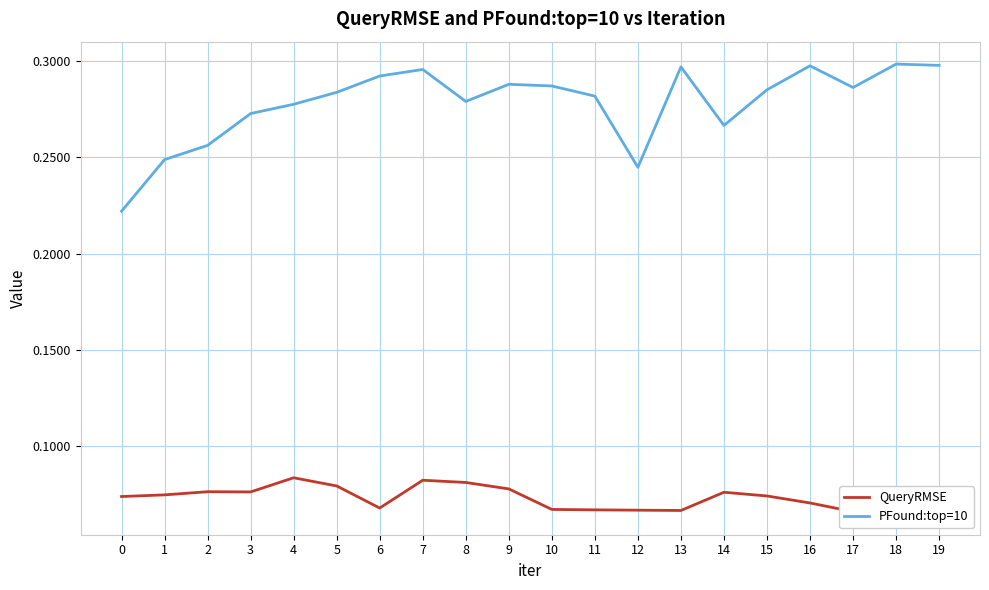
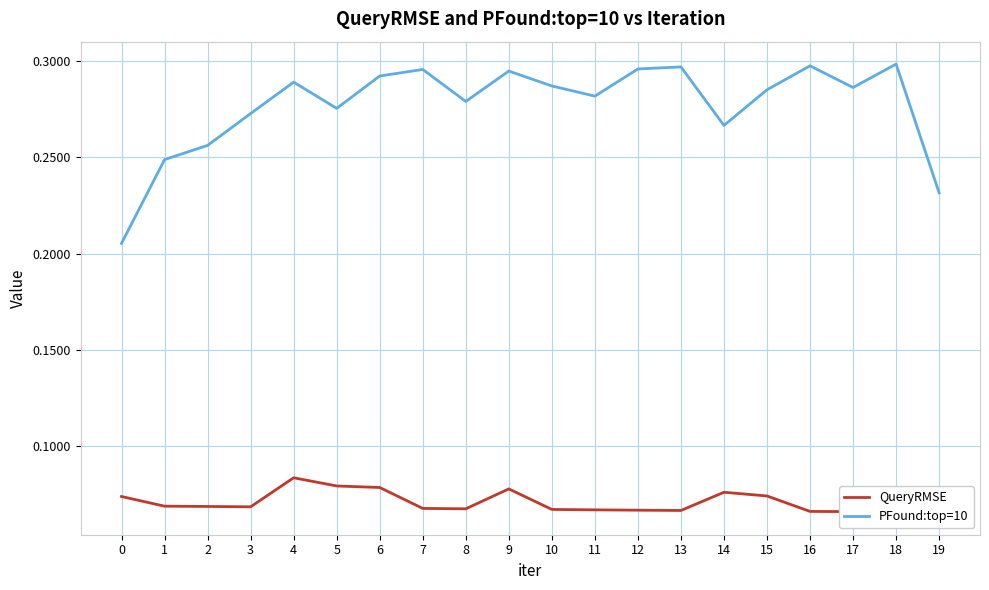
  {
    "QueryRMSE": {
      "0": 0.074,
-     "1": 0.074,
-     "2": 0.076,
-     "3": 0.076,
+     "1": 0.069,
+     "2": 0.068,
+     "3": 0.068,
      "4": 0.083,
      "5": 0.079,
-     "6": 0.068,
-     "7": 0.082,
-     "8": 0.081,
+     "6": 0.078,
+     "7": 0.067,
+     "8": 0.067,
      "9": 0.078,
      "10": 0.067,
      "11": 0.067,
      "12": 0.067,
      "13": 0.066,
      "14": 0.076,
      "15": 0.074,
-     "16": 0.070
+     "16": 0.066
    },
    "PFound:top=10": {
-     "0": 0.222,
+     "0": 0.205,
      "1": 0.249,
      "2": 0.256,
      "3": 0.273,
-     "4": 0.278,
-     "5": 0.284,
+     "4": 0.289,
+     "5": 0.276,
      "6": 0.292,
      "7": 0.296,
      "8": 0.279,
-     "9": 0.288,
+     "9": 0.295,
      "10": 0.287,
      "11": 0.282,
-     "12": 0.245,
+     "12": 0.296,
      "13": 0.297,
      "14": 0.267,
      "15": 0.285,
      "16": 0.298,
      "17": 0.286,
      "18": 0.299,
-     "19": 0.298
+     "19": 0.232
    }
  }
